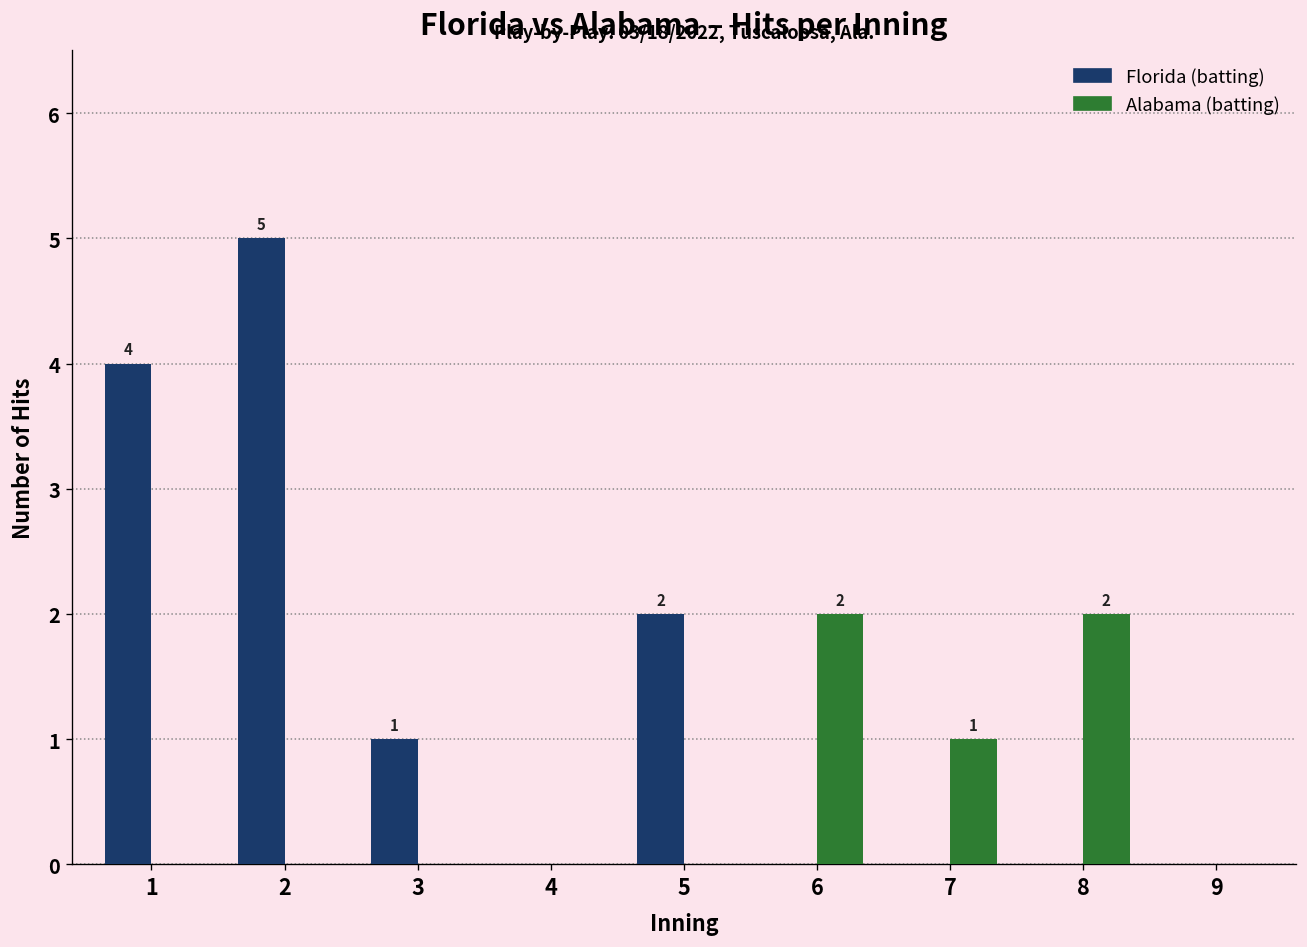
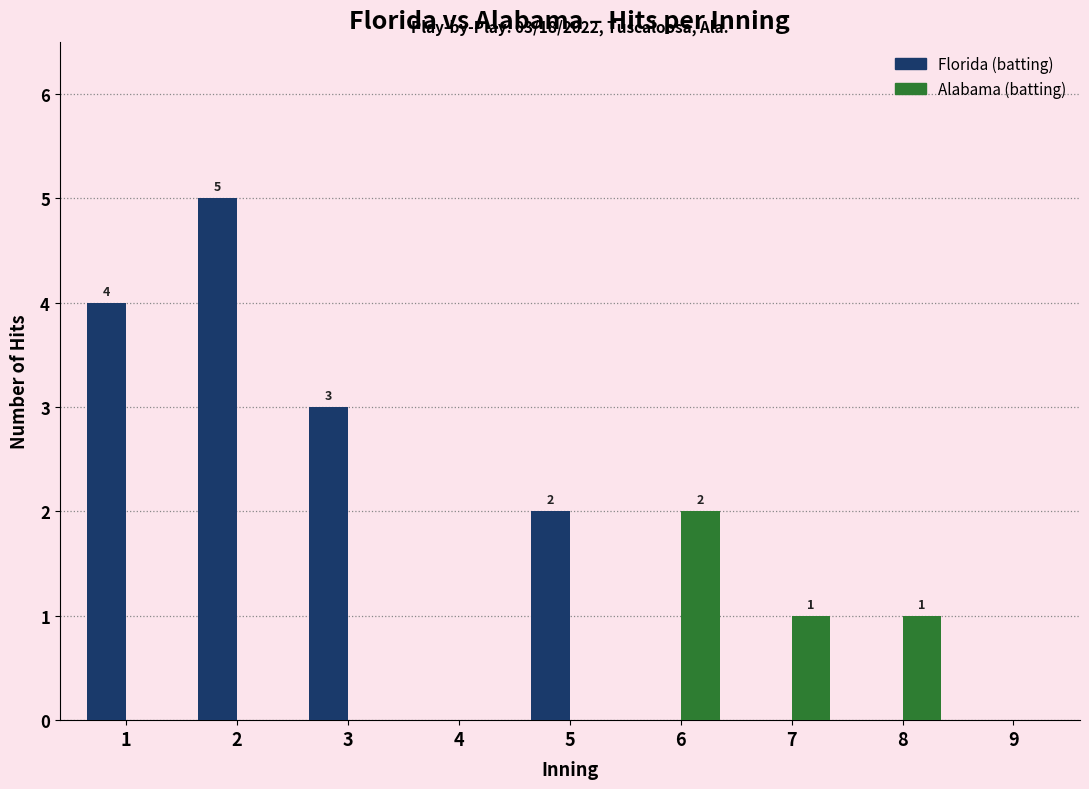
  {
    "Florida (batting)": {
      "1": 4,
      "2": 5,
-     "3": 1,
+     "3": 3,
      "5": 2
    },
    "Alabama (batting)": {
      "6": 2,
      "7": 1,
-     "8": 2
+     "8": 1
    }
  }
